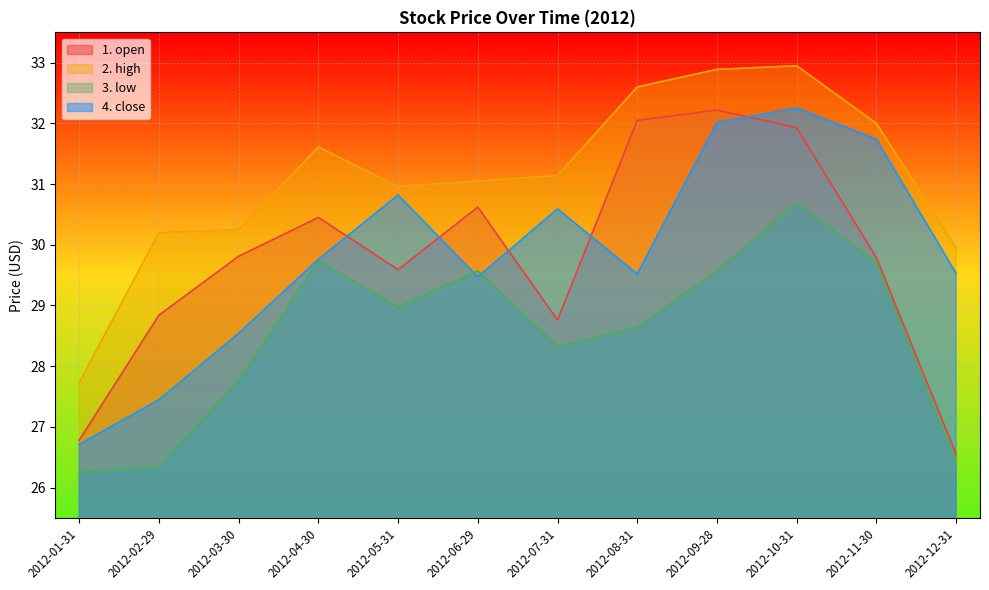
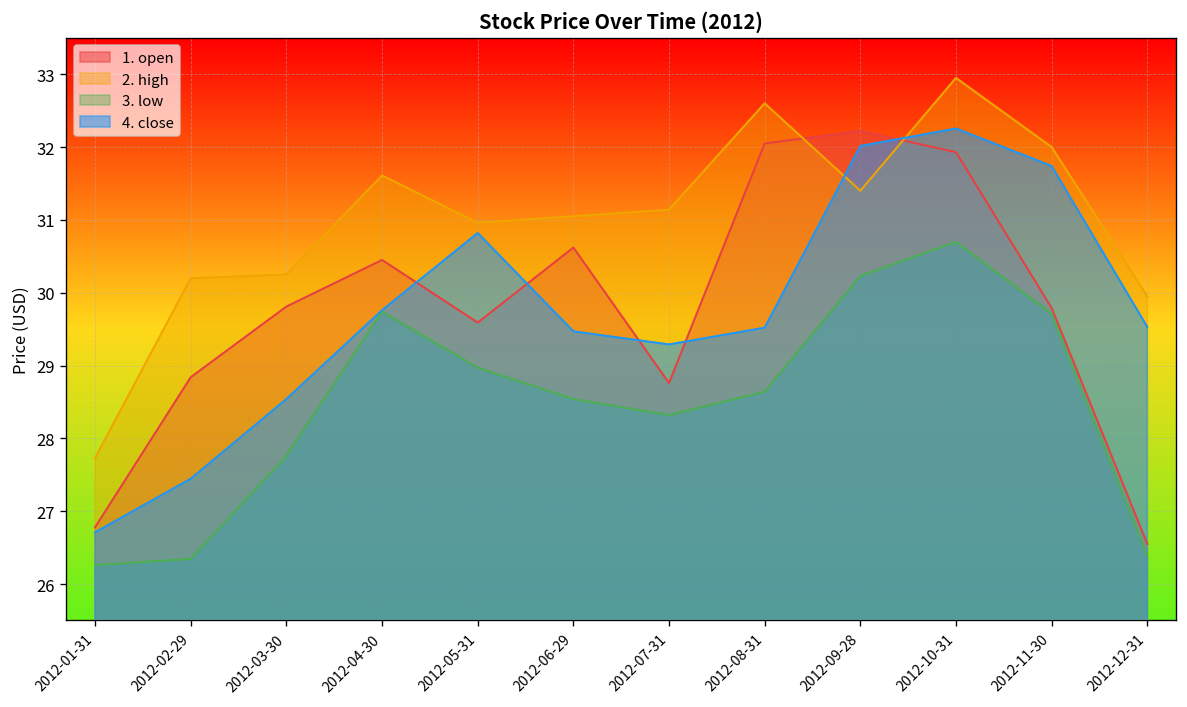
  {
    "1. open": {
      "2012-01-31": 26.8,
      "2012-02-29": 28.8,
      "2012-03-30": 29.8,
      "2012-04-30": 30.5,
      "2012-05-31": 29.6,
      "2012-06-29": 30.6,
      "2012-07-31": 28.8,
      "2012-08-31": 32.1,
      "2012-09-28": 32.2,
      "2012-10-31": 31.9,
      "2012-11-30": 29.8,
      "2012-12-31": 26.6
    },
    "2. high": {
      "2012-01-31": 27.7,
      "2012-02-29": 30.2,
      "2012-03-30": 30.3,
      "2012-04-30": 31.6,
      "2012-05-31": 31.0,
      "2012-06-29": 31.1,
      "2012-07-31": 31.1,
      "2012-08-31": 32.6,
-     "2012-09-28": 32.9,
+     "2012-09-28": 31.4,
      "2012-10-31": 33.0,
      "2012-11-30": 32.0,
      "2012-12-31": 30.0
    },
    "3. low": {
      "2012-01-31": 26.3,
      "2012-02-29": 26.3,
      "2012-03-30": 27.8,
      "2012-05-31": 29.0,
-     "2012-06-29": 29.6,
+     "2012-06-29": 28.5,
      "2012-07-31": 28.3,
      "2012-08-31": 28.6,
-     "2012-09-28": 29.6,
+     "2012-09-28": 30.2,
      "2012-10-31": 30.7,
      "2012-11-30": 29.7,
      "2012-12-31": 26.4
    },
    "4. close": {
      "2012-01-31": 26.7,
      "2012-02-29": 27.4,
      "2012-03-30": 28.5,
      "2012-05-31": 30.8,
      "2012-06-29": 29.5,
-     "2012-07-31": 30.6,
+     "2012-07-31": 29.3,
      "2012-08-31": 29.5,
      "2012-09-28": 32.0,
      "2012-10-31": 32.3,
      "2012-11-30": 31.7,
      "2012-12-31": 29.5
    }
  }
